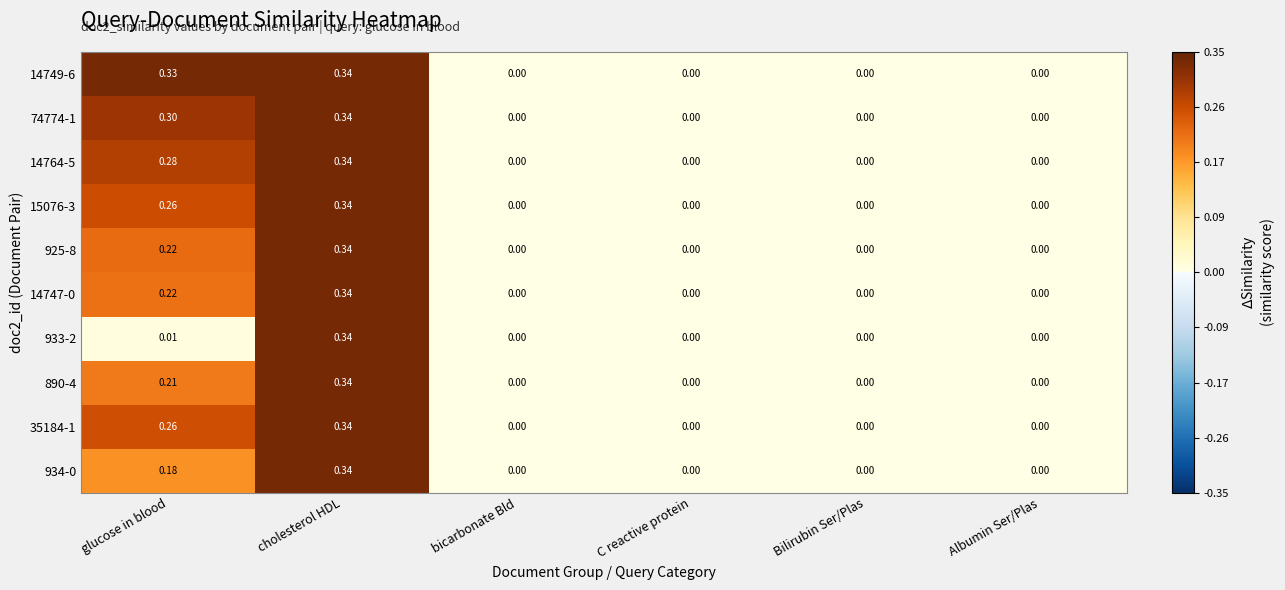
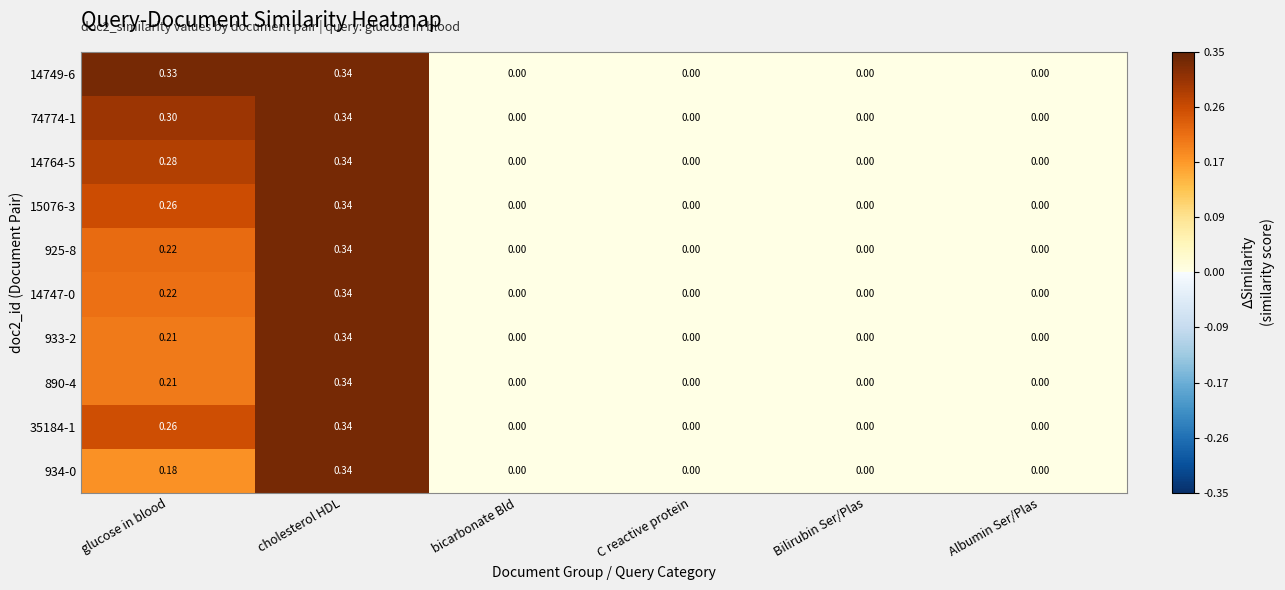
  {
    "14749-6": {
      "glucose in blood": 0.33,
      "cholesterol HDL": 0.34,
      "bicarbonate Bld": 0.00,
      "C reactive protein": 0.00,
      "Bilirubin Ser/Plas": 0.00,
      "Albumin Ser/Plas": 0.00
    },
    "74774-1": {
      "glucose in blood": 0.30,
      "cholesterol HDL": 0.34,
      "bicarbonate Bld": 0.00,
      "C reactive protein": 0.00,
      "Bilirubin Ser/Plas": 0.00,
      "Albumin Ser/Plas": 0.00
    },
    "14764-5": {
      "glucose in blood": 0.28,
      "cholesterol HDL": 0.34,
      "bicarbonate Bld": 0.00,
      "C reactive protein": 0.00,
      "Bilirubin Ser/Plas": 0.00,
      "Albumin Ser/Plas": 0.00
    },
    "15076-3": {
      "glucose in blood": 0.26,
      "cholesterol HDL": 0.34,
      "bicarbonate Bld": 0.00,
      "C reactive protein": 0.00,
      "Bilirubin Ser/Plas": 0.00,
      "Albumin Ser/Plas": 0.00
    },
    "925-8": {
      "glucose in blood": 0.22,
      "cholesterol HDL": 0.34,
      "bicarbonate Bld": 0.00,
      "C reactive protein": 0.00,
      "Bilirubin Ser/Plas": 0.00,
      "Albumin Ser/Plas": 0.00
    },
    "14747-0": {
      "glucose in blood": 0.22,
      "cholesterol HDL": 0.34,
      "bicarbonate Bld": 0.00,
      "C reactive protein": 0.00,
      "Bilirubin Ser/Plas": 0.00,
      "Albumin Ser/Plas": 0.00
    },
    "933-2": {
-     "glucose in blood": 0.01,
+     "glucose in blood": 0.21,
      "cholesterol HDL": 0.34,
      "bicarbonate Bld": 0.00,
      "C reactive protein": 0.00,
      "Bilirubin Ser/Plas": 0.00,
      "Albumin Ser/Plas": 0.00
    },
    "890-4": {
      "glucose in blood": 0.21,
      "cholesterol HDL": 0.34,
      "bicarbonate Bld": 0.00,
      "C reactive protein": 0.00,
      "Bilirubin Ser/Plas": 0.00,
      "Albumin Ser/Plas": 0.00
    },
    "35184-1": {
      "glucose in blood": 0.26,
      "cholesterol HDL": 0.34,
      "bicarbonate Bld": 0.00,
      "C reactive protein": 0.00,
      "Bilirubin Ser/Plas": 0.00,
      "Albumin Ser/Plas": 0.00
    },
    "934-0": {
      "glucose in blood": 0.18,
      "cholesterol HDL": 0.34,
      "bicarbonate Bld": 0.00,
      "C reactive protein": 0.00,
      "Bilirubin Ser/Plas": 0.00,
      "Albumin Ser/Plas": 0.00
    }
  }
